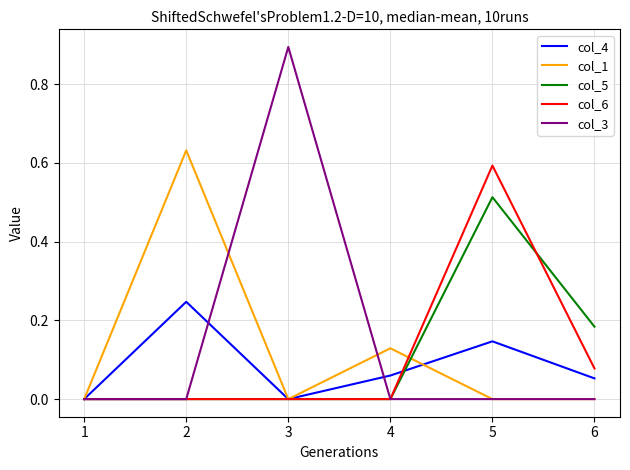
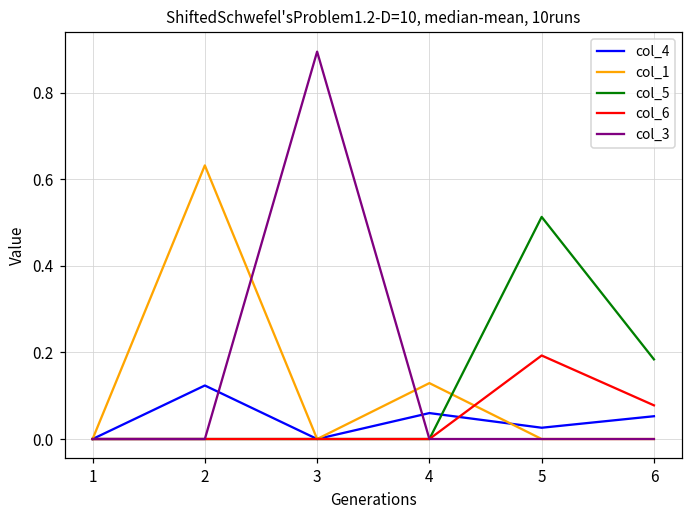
  {
    "col_4": {
-     "2": 0.25,
+     "2": 0.12,
      "4": 0.06,
-     "5": 0.15,
+     "5": 0.03,
      "6": 0.05
    },
    "col_1": {
      "2": 0.63,
      "4": 0.13
    },
    "col_5": {
      "5": 0.51,
      "6": 0.18
    },
    "col_6": {
-     "5": 0.59,
+     "5": 0.19,
      "6": 0.08
    },
    "col_3": {
      "3": 0.89
    }
  }
